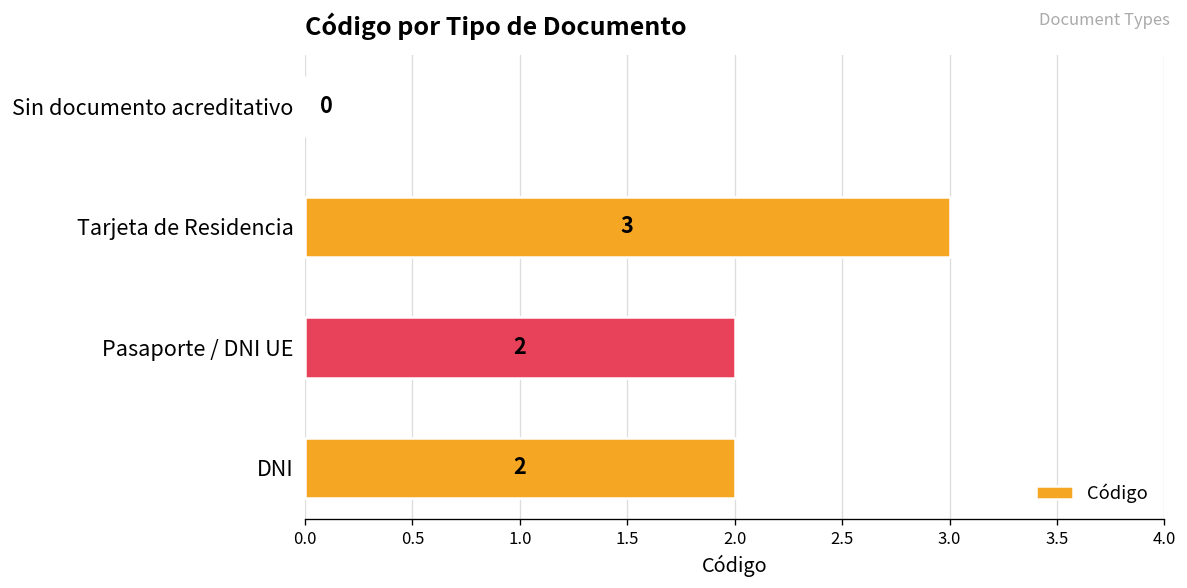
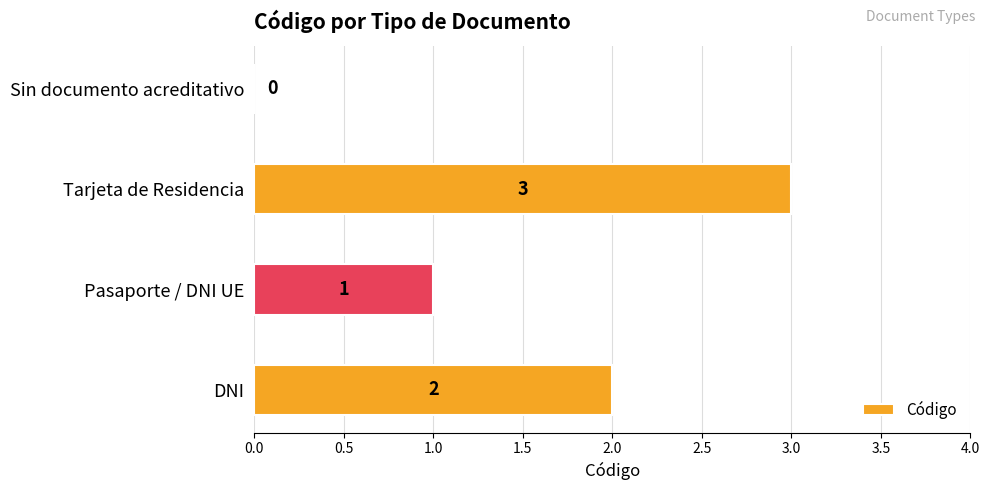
  {
    "Sin documento acreditativo": 0,
    "Tarjeta de Residencia": 3,
-   "Pasaporte / DNI UE": 2,
+   "Pasaporte / DNI UE": 1,
    "DNI": 2
  }
